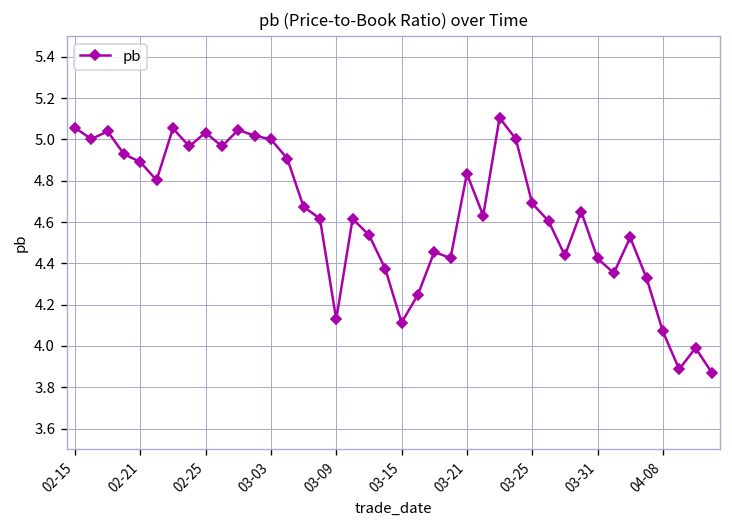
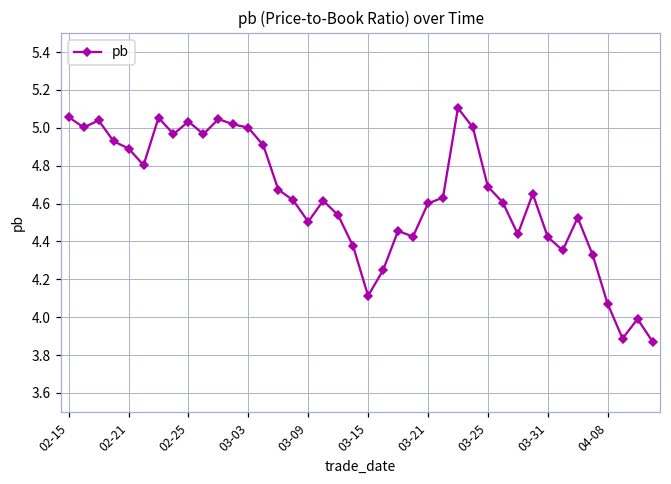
  {
    "02-15": 5.06,
    "02-21": 4.89,
    "02-25": 5.03,
    "03-03": 5.00,
-   "03-09": 4.13,
+   "03-09": 4.50,
    "03-15": 4.11,
-   "03-21": 4.83,
+   "03-21": 4.60,
    "03-25": 4.69,
    "03-31": 4.42,
    "04-08": 4.07
  }
